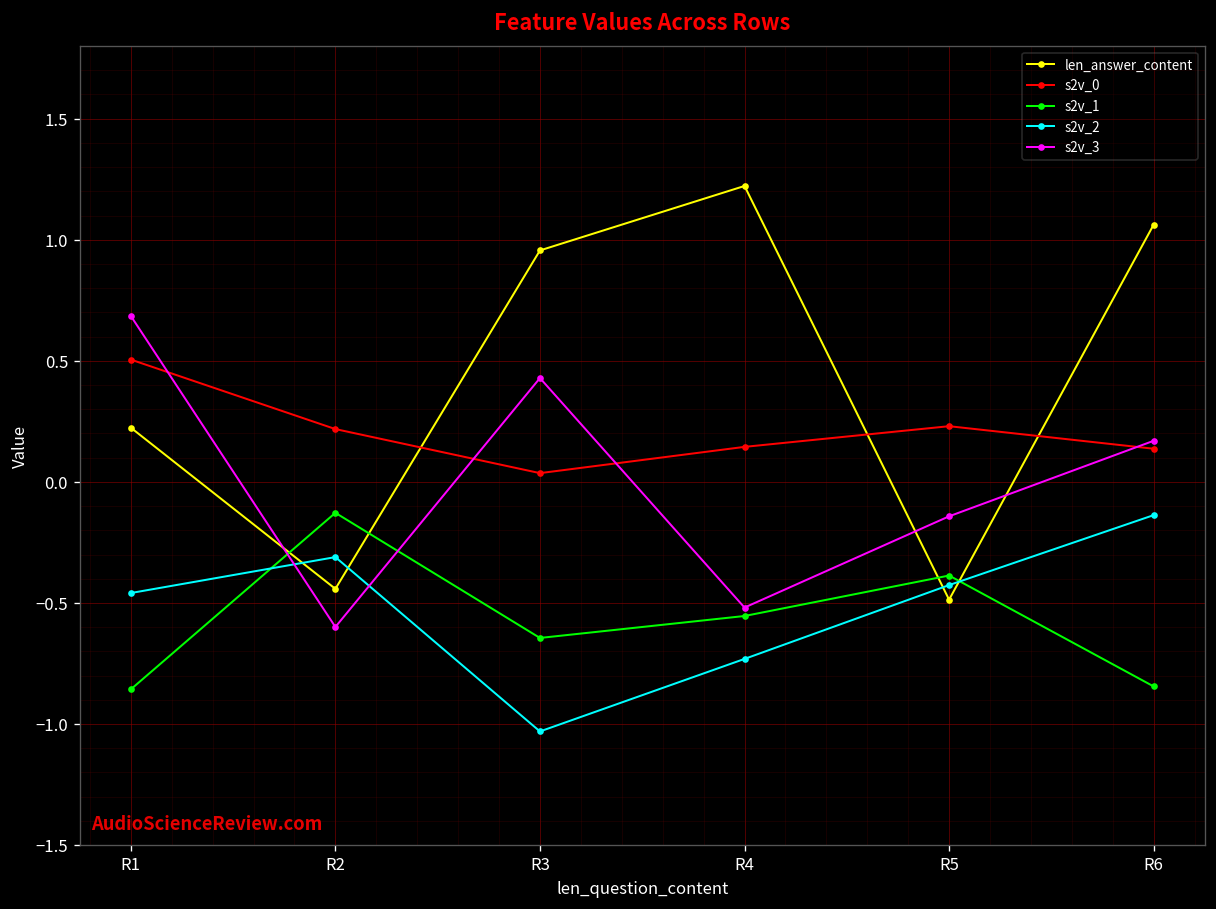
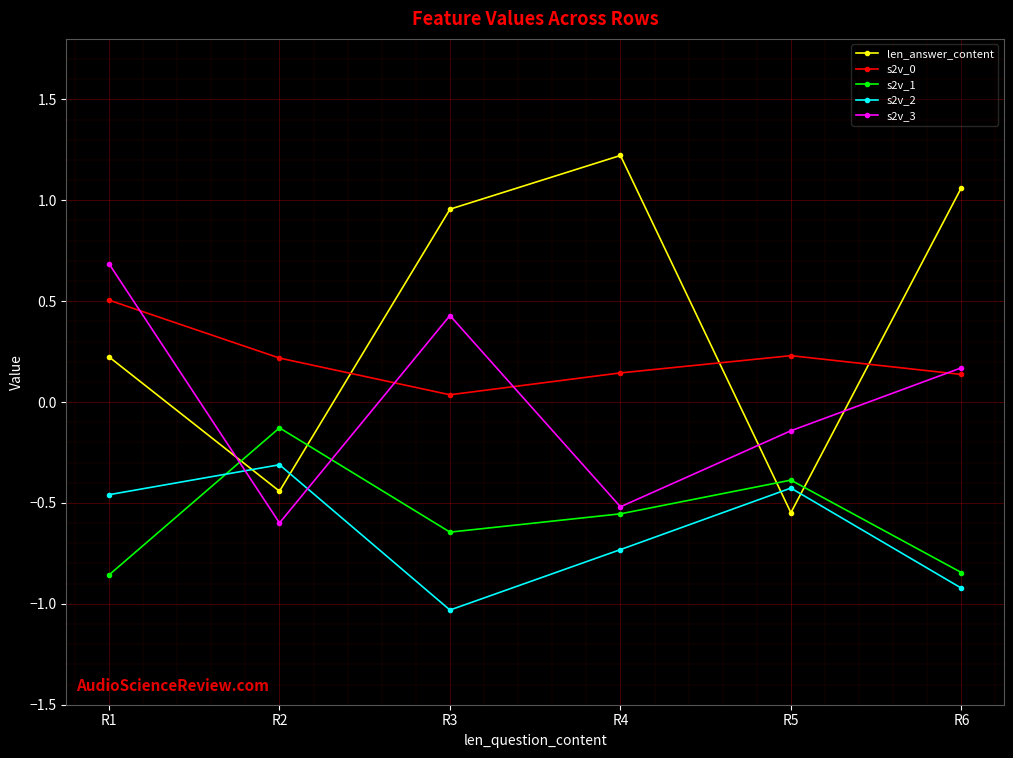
  {
    "len_answer_content": {
      "R1": 0.22,
      "R2": -0.44,
      "R3": 0.96,
      "R4": 1.22,
-     "R5": -0.49,
+     "R5": -0.55,
      "R6": 1.06
    },
    "s2v_0": {
      "R1": 0.51,
      "R2": 0.22,
      "R3": 0.04,
      "R4": 0.14,
      "R5": 0.23,
      "R6": 0.14
    },
    "s2v_1": {
      "R1": -0.86,
      "R2": -0.13,
      "R3": -0.64,
      "R4": -0.55,
      "R5": -0.39,
      "R6": -0.84
    },
    "s2v_2": {
      "R1": -0.46,
      "R2": -0.31,
      "R3": -1.03,
      "R4": -0.73,
      "R5": -0.43,
-     "R6": -0.14
+     "R6": -0.92
    },
    "s2v_3": {
      "R1": 0.69,
      "R2": -0.60,
      "R3": 0.43,
      "R4": -0.52,
      "R5": -0.14,
      "R6": 0.17
    }
  }
